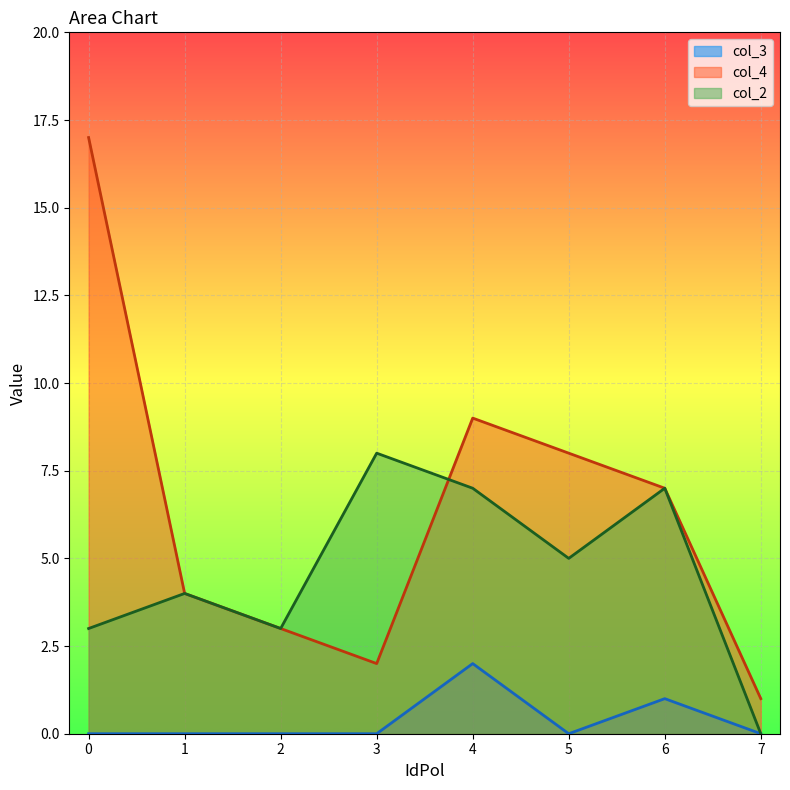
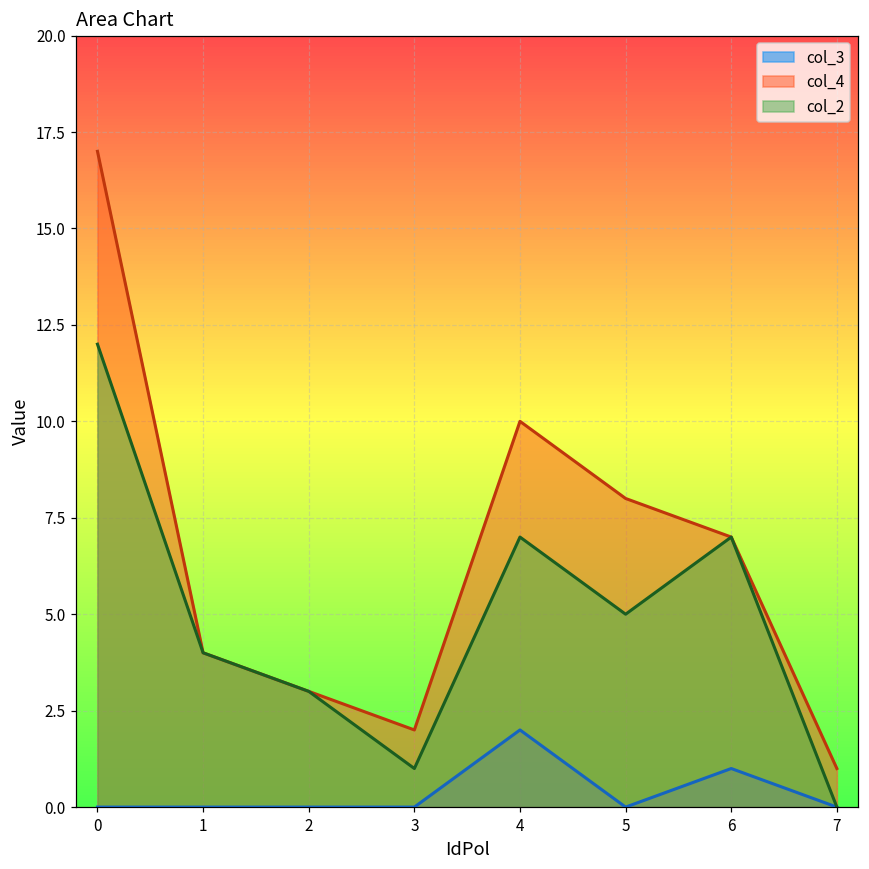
  {
    "col_3": {
      "0": 0,
      "1": 0,
      "2": 0,
      "3": 0,
      "4": 2,
      "5": 0,
      "6": 1
    },
    "col_4": {
      "0": 17,
      "3": 2,
-     "4": 9,
+     "4": 10,
      "5": 8,
      "7": 1
    },
    "col_2": {
-     "0": 3,
-     "3": 8,
+     "0": 12,
+     "3": 1,
      "4": 7,
      "5": 5
    }
  }
